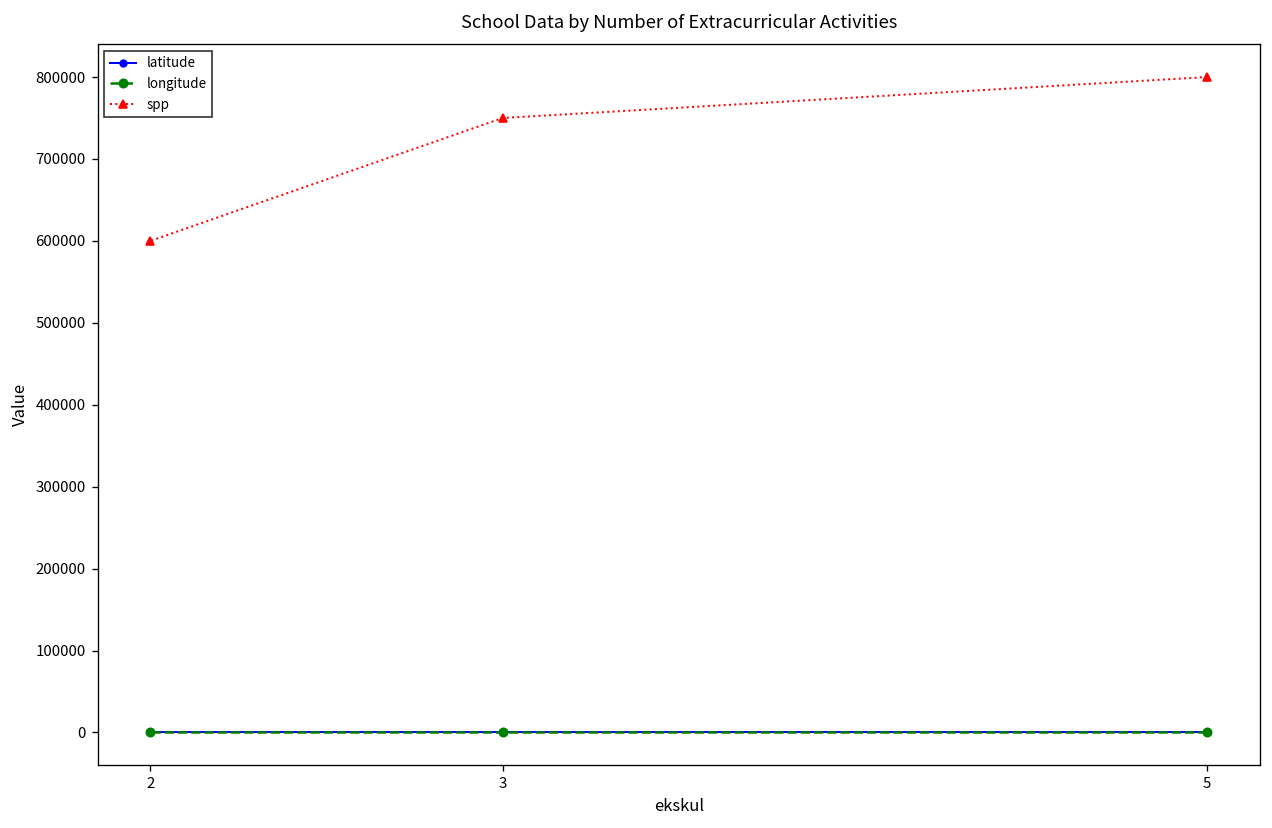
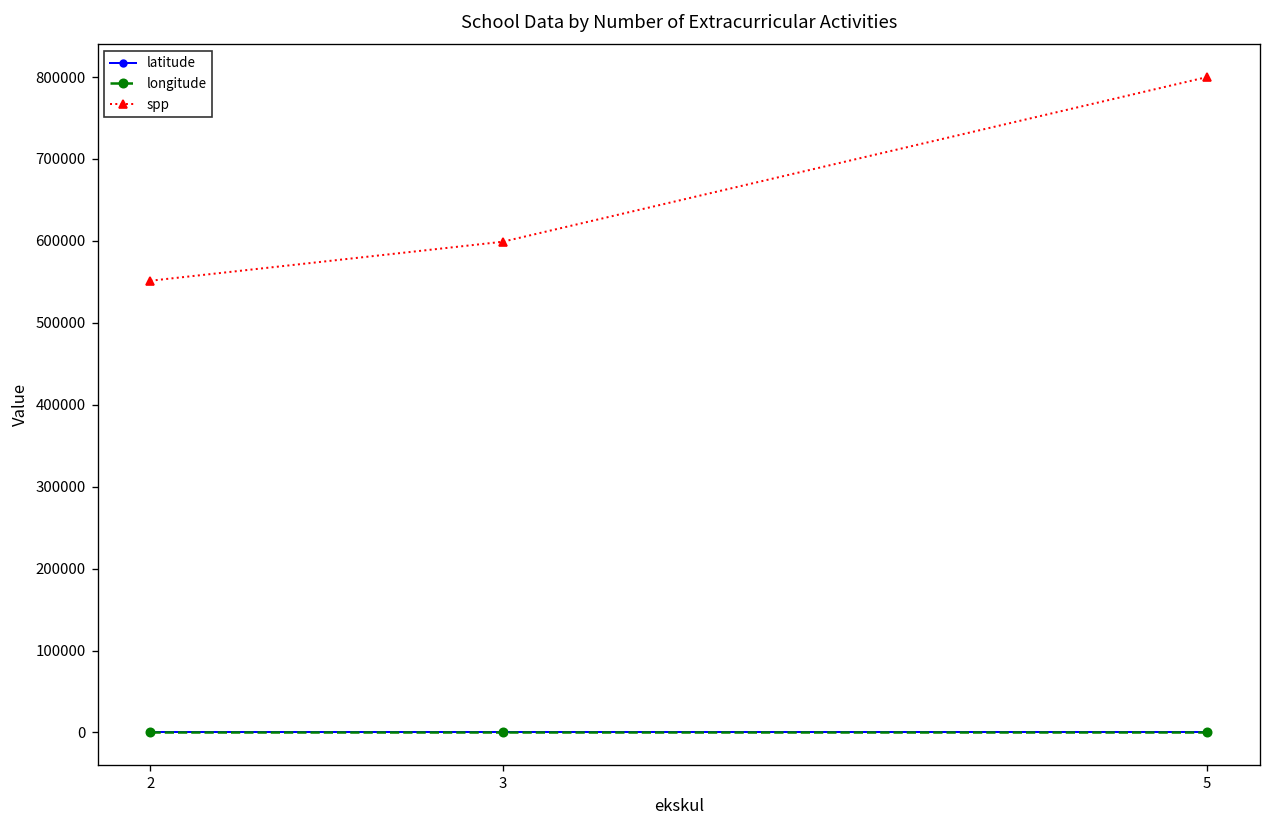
  {
    "longitude": {
      "2": 0,
      "3": 0,
      "5": 0
    },
    "spp": {
-     "2": 600000,
-     "3": 750000,
+     "2": 550000,
+     "3": 600000,
      "5": 800000
    }
  }
